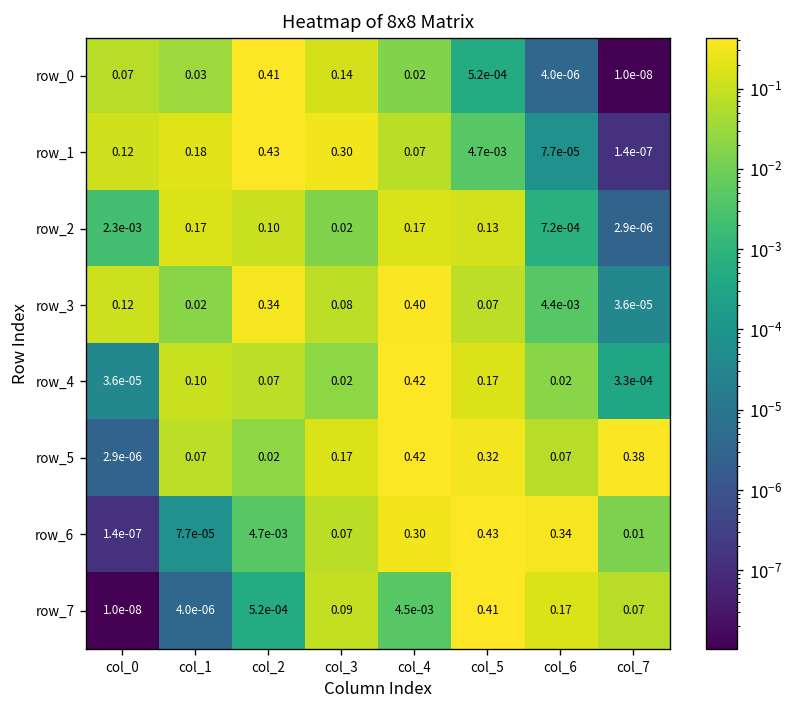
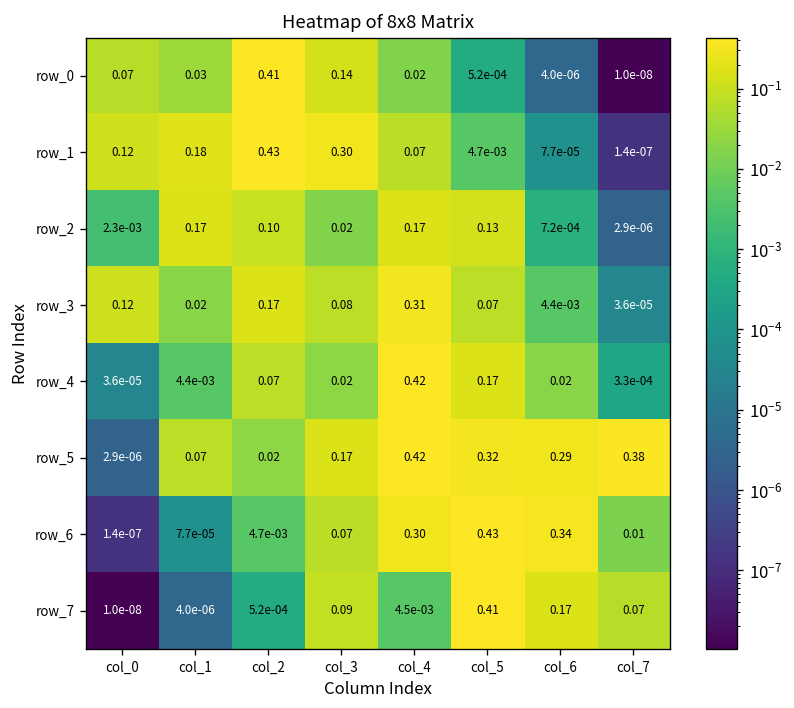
  {
    "row_0": {
      "col_0": "0.07",
      "col_1": "0.03",
      "col_2": "0.41",
      "col_3": "0.14",
      "col_4": "0.02",
      "col_5": "5.2e-04",
      "col_6": "4.0e-06",
      "col_7": "1.0e-08"
    },
    "row_1": {
      "col_0": "0.12",
      "col_1": "0.18",
      "col_2": "0.43",
      "col_3": "0.30",
      "col_4": "0.07",
      "col_5": "4.7e-03",
      "col_6": "7.7e-05",
      "col_7": "1.4e-07"
    },
    "row_2": {
      "col_0": "2.3e-03",
      "col_1": "0.17",
      "col_2": "0.10",
      "col_3": "0.02",
      "col_4": "0.17",
      "col_5": "0.13",
      "col_6": "7.2e-04",
      "col_7": "2.9e-06"
    },
    "row_3": {
      "col_0": "0.12",
      "col_1": "0.02",
-     "col_2": "0.34",
+     "col_2": "0.17",
      "col_3": "0.08",
-     "col_4": "0.40",
+     "col_4": "0.31",
      "col_5": "0.07",
      "col_6": "4.4e-03",
      "col_7": "3.6e-05"
    },
    "row_4": {
      "col_0": "3.6e-05",
-     "col_1": "0.10",
+     "col_1": "4.4e-03",
      "col_2": "0.07",
      "col_3": "0.02",
      "col_4": "0.42",
      "col_5": "0.17",
      "col_6": "0.02",
      "col_7": "3.3e-04"
    },
    "row_5": {
      "col_0": "2.9e-06",
      "col_1": "0.07",
      "col_2": "0.02",
      "col_3": "0.17",
      "col_4": "0.42",
      "col_5": "0.32",
-     "col_6": "0.07",
+     "col_6": "0.29",
      "col_7": "0.38"
    },
    "row_6": {
      "col_0": "1.4e-07",
      "col_1": "7.7e-05",
      "col_2": "4.7e-03",
      "col_3": "0.07",
      "col_4": "0.30",
      "col_5": "0.43",
      "col_6": "0.34",
      "col_7": "0.01"
    },
    "row_7": {
      "col_0": "1.0e-08",
      "col_1": "4.0e-06",
      "col_2": "5.2e-04",
      "col_3": "0.09",
      "col_4": "4.5e-03",
      "col_5": "0.41",
      "col_6": "0.17",
      "col_7": "0.07"
    }
  }
